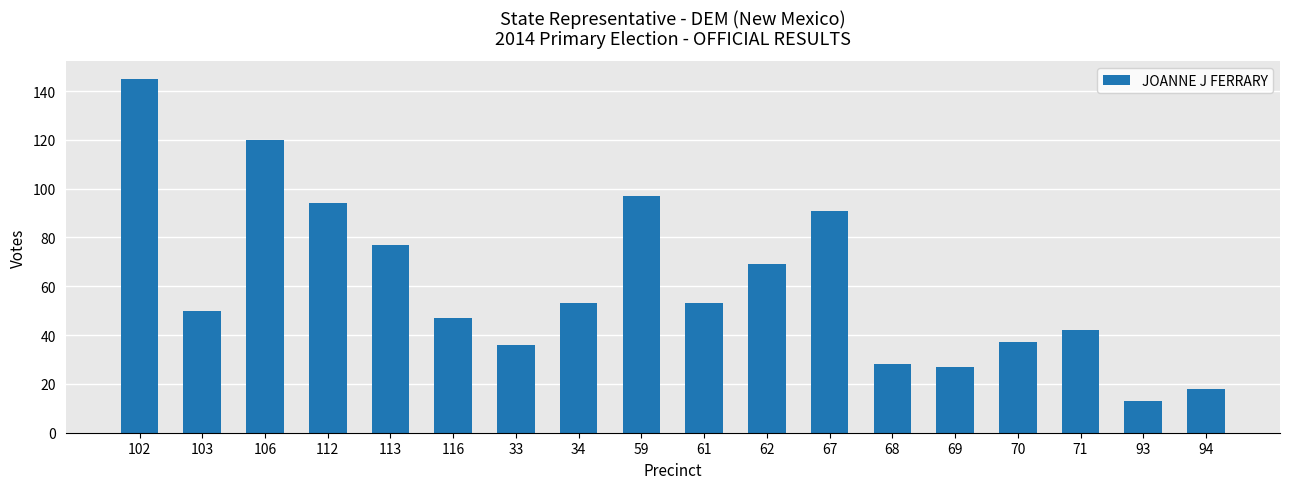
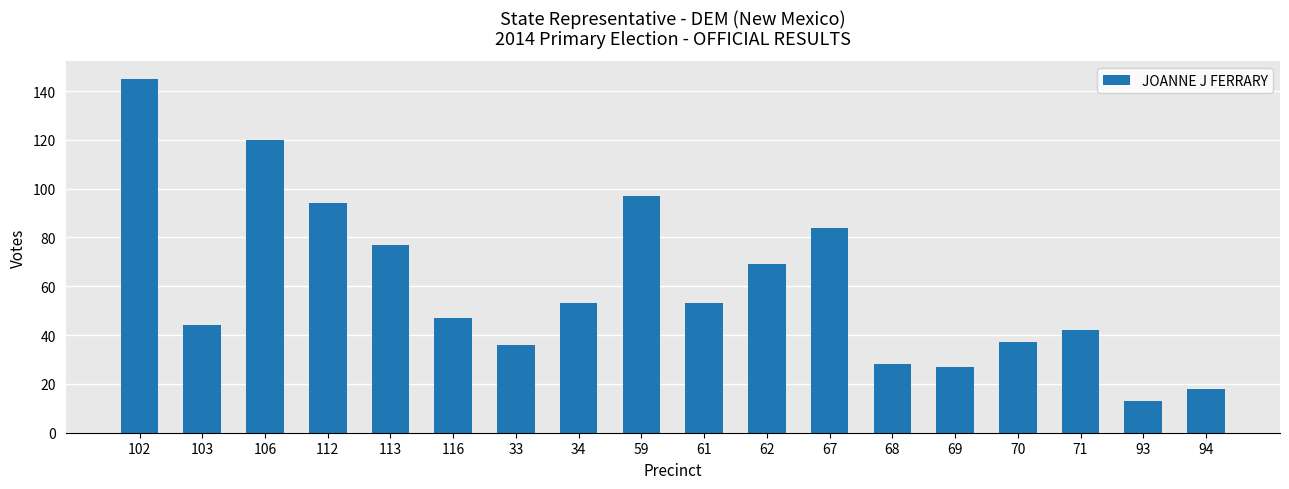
  {
    "102": 145,
-   "103": 50,
+   "103": 44,
    "106": 120,
    "112": 94,
    "113": 77,
    "116": 47,
    "33": 36,
    "34": 53,
    "59": 97,
    "61": 53,
    "62": 69,
-   "67": 91,
+   "67": 84,
    "68": 28,
    "69": 27,
    "70": 37,
    "71": 42,
    "93": 13,
    "94": 18
  }
